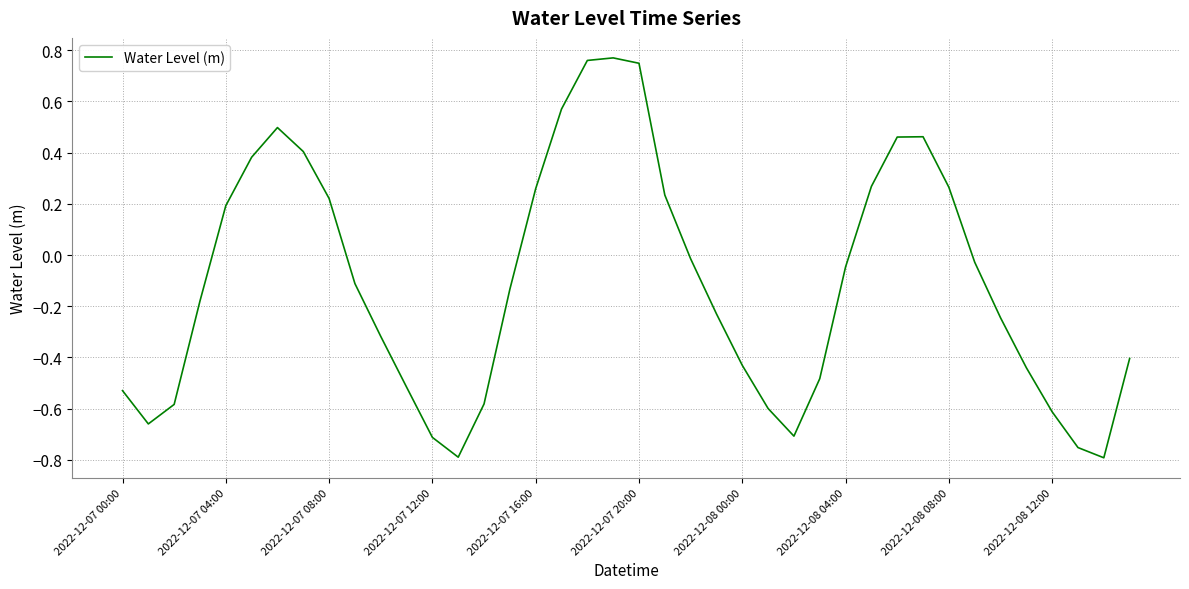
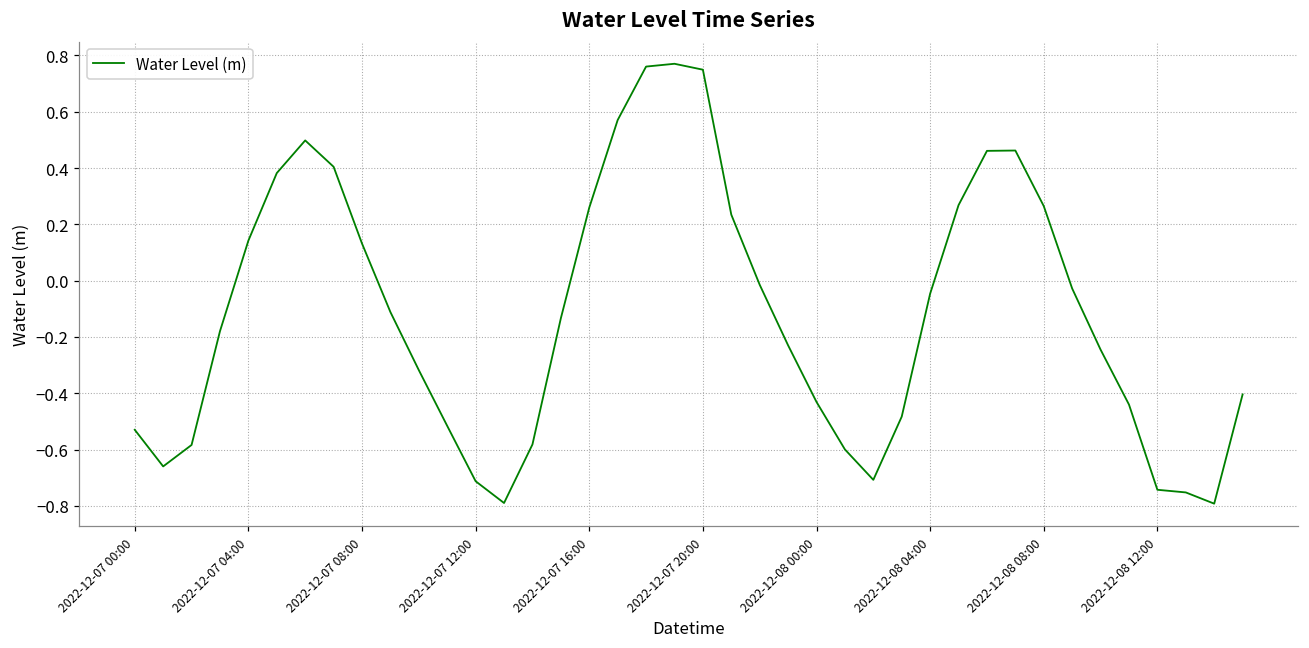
  {
    "2022-12-07 00:00": -0.53,
-   "2022-12-07 04:00": 0.19,
-   "2022-12-07 08:00": 0.22,
+   "2022-12-07 04:00": 0.14,
+   "2022-12-07 08:00": 0.13,
    "2022-12-07 12:00": -0.71,
    "2022-12-07 16:00": 0.26,
    "2022-12-07 20:00": 0.75,
    "2022-12-08 00:00": -0.43,
    "2022-12-08 04:00": -0.05,
    "2022-12-08 08:00": 0.26,
-   "2022-12-08 12:00": -0.61
+   "2022-12-08 12:00": -0.74
  }
